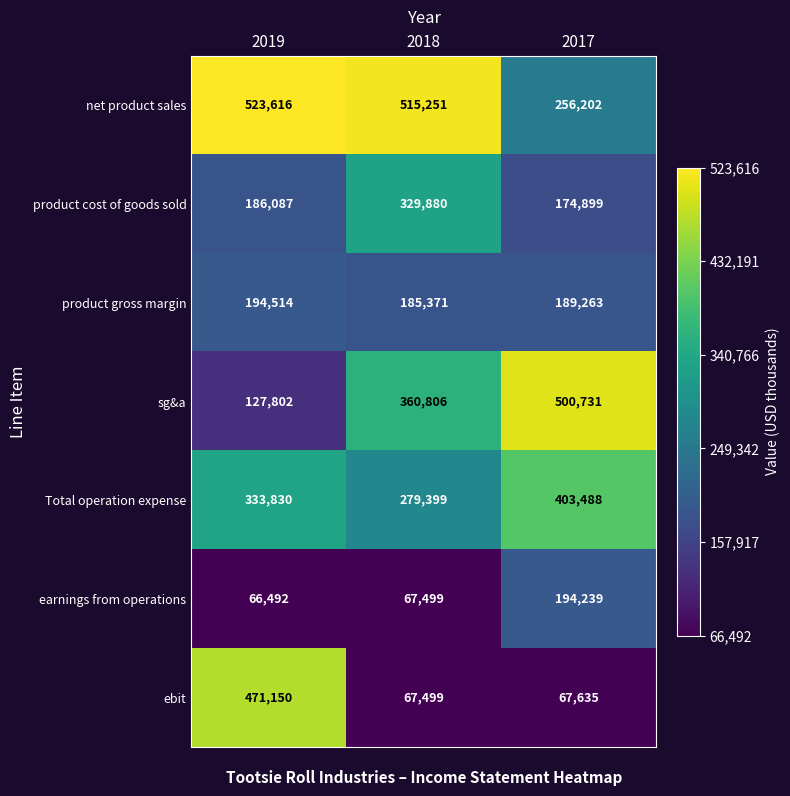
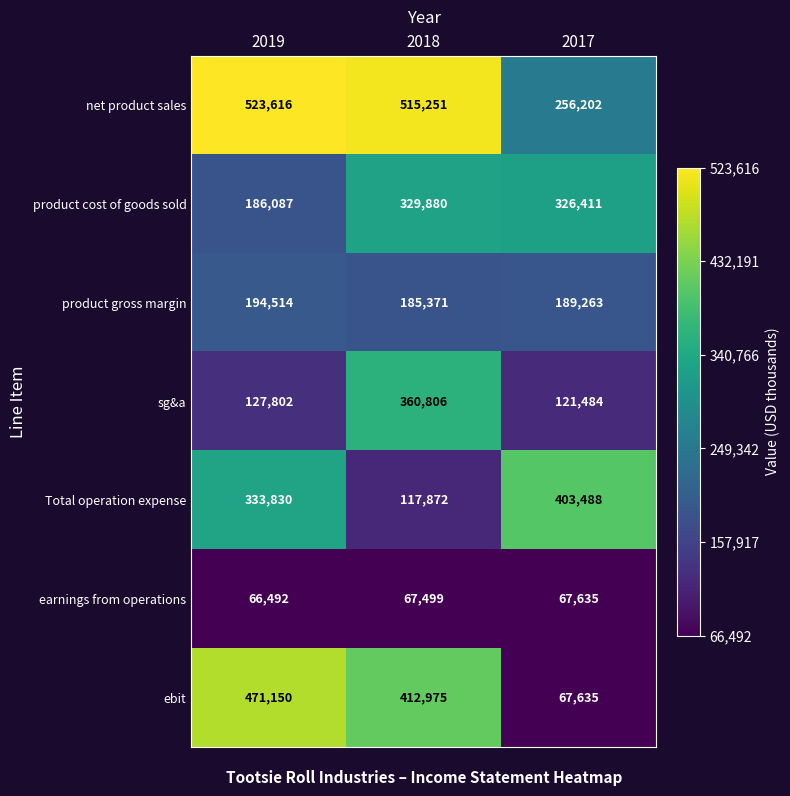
  {
    "net product sales": {
      "2019": "523,616",
      "2018": "515,251",
      "2017": "256,202"
    },
    "product cost of goods sold": {
      "2019": "186,087",
      "2018": "329,880",
-     "2017": "174,899"
+     "2017": "326,411"
    },
    "product gross margin": {
      "2019": "194,514",
      "2018": "185,371",
      "2017": "189,263"
    },
    "sg&a": {
      "2019": "127,802",
      "2018": "360,806",
-     "2017": "500,731"
+     "2017": "121,484"
    },
    "Total operation expense": {
      "2019": "333,830",
-     "2018": "279,399",
+     "2018": "117,872",
      "2017": "403,488"
    },
    "earnings from operations": {
      "2019": "66,492",
      "2018": "67,499",
-     "2017": "194,239"
+     "2017": "67,635"
    },
    "ebit": {
      "2019": "471,150",
-     "2018": "67,499",
+     "2018": "412,975",
      "2017": "67,635"
    }
  }
